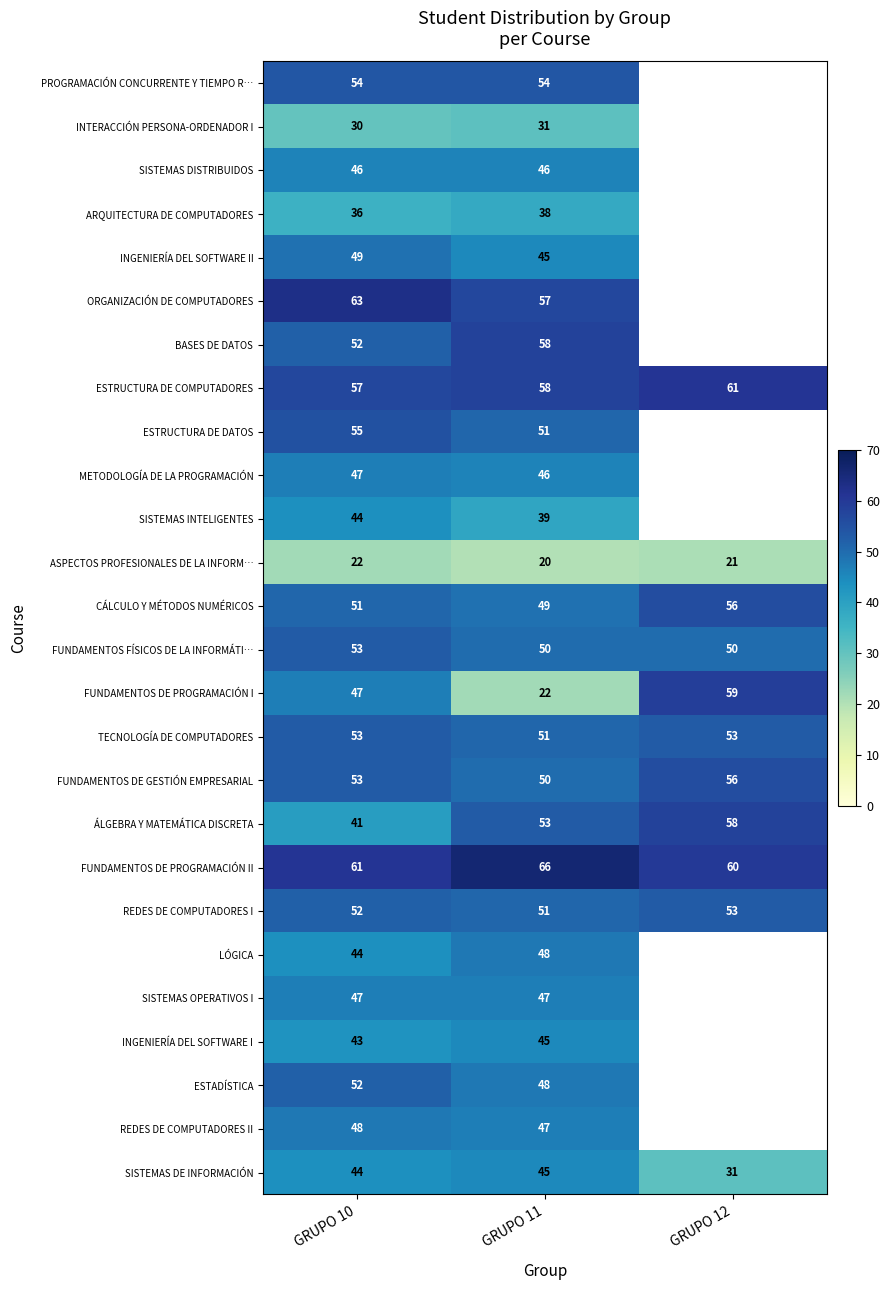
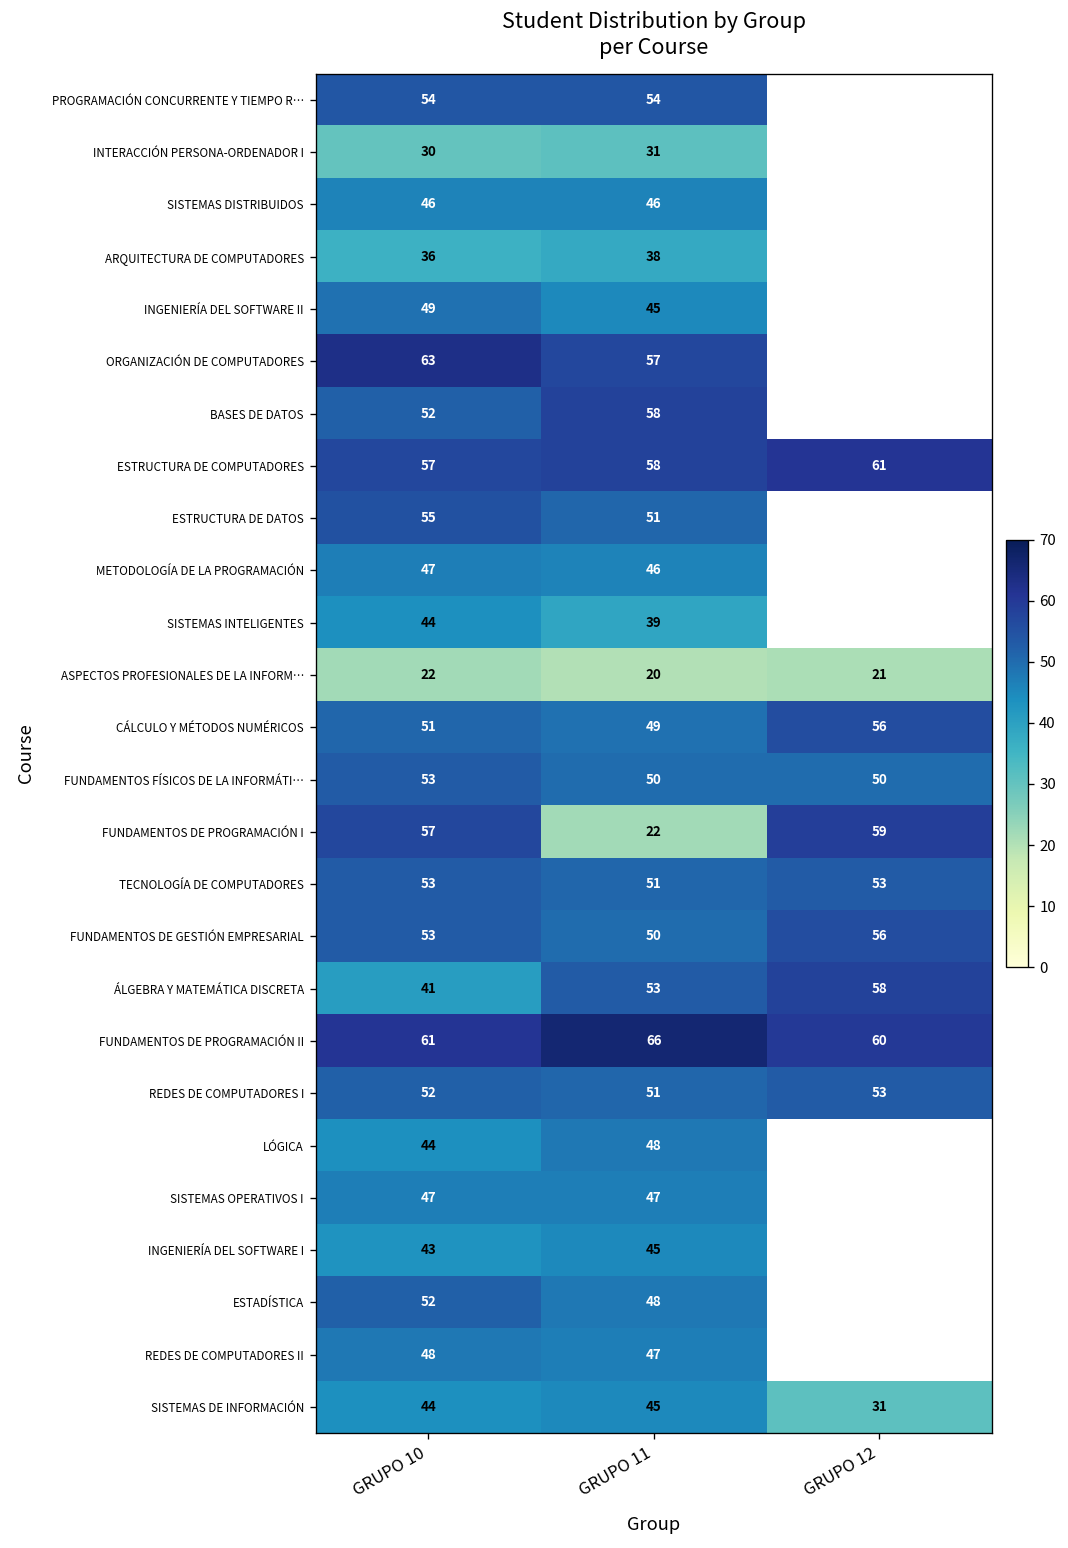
  {
    "PROGRAMACIÓN CONCURRENTE Y TIEMPO R…": {
      "GRUPO 10": 54,
      "GRUPO 11": 54
    },
    "INTERACCIÓN PERSONA-ORDENADOR I": {
      "GRUPO 10": 30,
      "GRUPO 11": 31
    },
    "SISTEMAS DISTRIBUIDOS": {
      "GRUPO 10": 46,
      "GRUPO 11": 46
    },
    "ARQUITECTURA DE COMPUTADORES": {
      "GRUPO 10": 36,
      "GRUPO 11": 38
    },
    "INGENIERÍA DEL SOFTWARE II": {
      "GRUPO 10": 49,
      "GRUPO 11": 45
    },
    "ORGANIZACIÓN DE COMPUTADORES": {
      "GRUPO 10": 63,
      "GRUPO 11": 57
    },
    "BASES DE DATOS": {
      "GRUPO 10": 52,
      "GRUPO 11": 58
    },
    "ESTRUCTURA DE COMPUTADORES": {
      "GRUPO 10": 57,
      "GRUPO 11": 58,
      "GRUPO 12": 61
    },
    "ESTRUCTURA DE DATOS": {
      "GRUPO 10": 55,
      "GRUPO 11": 51
    },
    "METODOLOGÍA DE LA PROGRAMACIÓN": {
      "GRUPO 10": 47,
      "GRUPO 11": 46
    },
    "SISTEMAS INTELIGENTES": {
      "GRUPO 10": 44,
      "GRUPO 11": 39
    },
    "ASPECTOS PROFESIONALES DE LA INFORM…": {
      "GRUPO 10": 22,
      "GRUPO 11": 20,
      "GRUPO 12": 21
    },
    "CÁLCULO Y MÉTODOS NUMÉRICOS": {
      "GRUPO 10": 51,
      "GRUPO 11": 49,
      "GRUPO 12": 56
    },
    "FUNDAMENTOS FÍSICOS DE LA INFORMÁTI…": {
      "GRUPO 10": 53,
      "GRUPO 11": 50,
      "GRUPO 12": 50
    },
    "FUNDAMENTOS DE PROGRAMACIÓN I": {
-     "GRUPO 10": 47,
+     "GRUPO 10": 57,
      "GRUPO 11": 22,
      "GRUPO 12": 59
    },
    "TECNOLOGÍA DE COMPUTADORES": {
      "GRUPO 10": 53,
      "GRUPO 11": 51,
      "GRUPO 12": 53
    },
    "FUNDAMENTOS DE GESTIÓN EMPRESARIAL": {
      "GRUPO 10": 53,
      "GRUPO 11": 50,
      "GRUPO 12": 56
    },
    "ÁLGEBRA Y MATEMÁTICA DISCRETA": {
      "GRUPO 10": 41,
      "GRUPO 11": 53,
      "GRUPO 12": 58
    },
    "FUNDAMENTOS DE PROGRAMACIÓN II": {
      "GRUPO 10": 61,
      "GRUPO 11": 66,
      "GRUPO 12": 60
    },
    "REDES DE COMPUTADORES I": {
      "GRUPO 10": 52,
      "GRUPO 11": 51,
      "GRUPO 12": 53
    },
    "LÓGICA": {
      "GRUPO 10": 44,
      "GRUPO 11": 48
    },
    "SISTEMAS OPERATIVOS I": {
      "GRUPO 10": 47,
      "GRUPO 11": 47
    },
    "INGENIERÍA DEL SOFTWARE I": {
      "GRUPO 10": 43,
      "GRUPO 11": 45
    },
    "ESTADÍSTICA": {
      "GRUPO 10": 52,
      "GRUPO 11": 48
    },
    "REDES DE COMPUTADORES II": {
      "GRUPO 10": 48,
      "GRUPO 11": 47
    },
    "SISTEMAS DE INFORMACIÓN": {
      "GRUPO 10": 44,
      "GRUPO 11": 45,
      "GRUPO 12": 31
    }
  }
